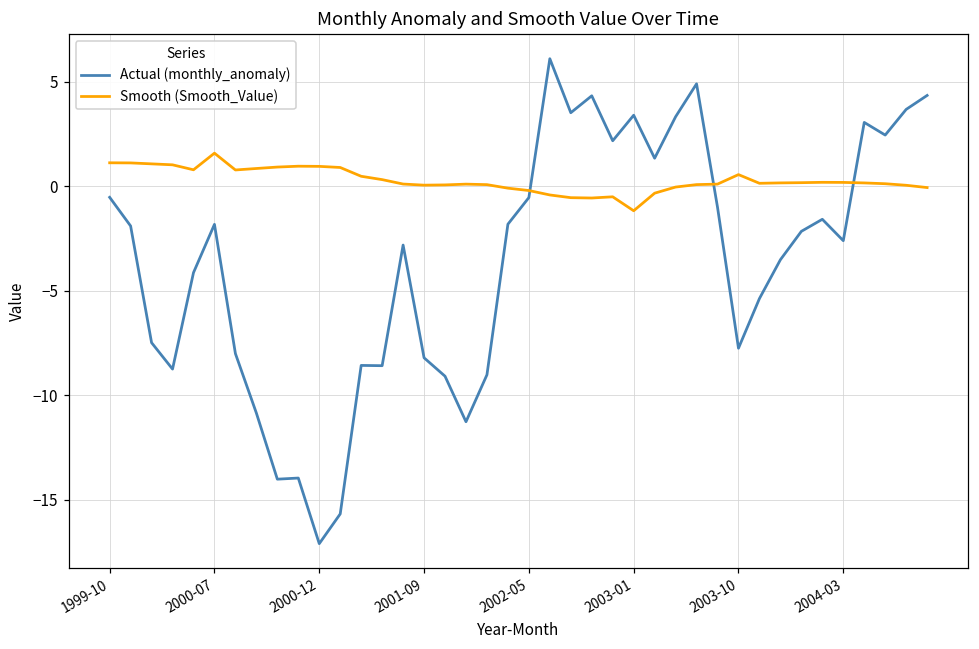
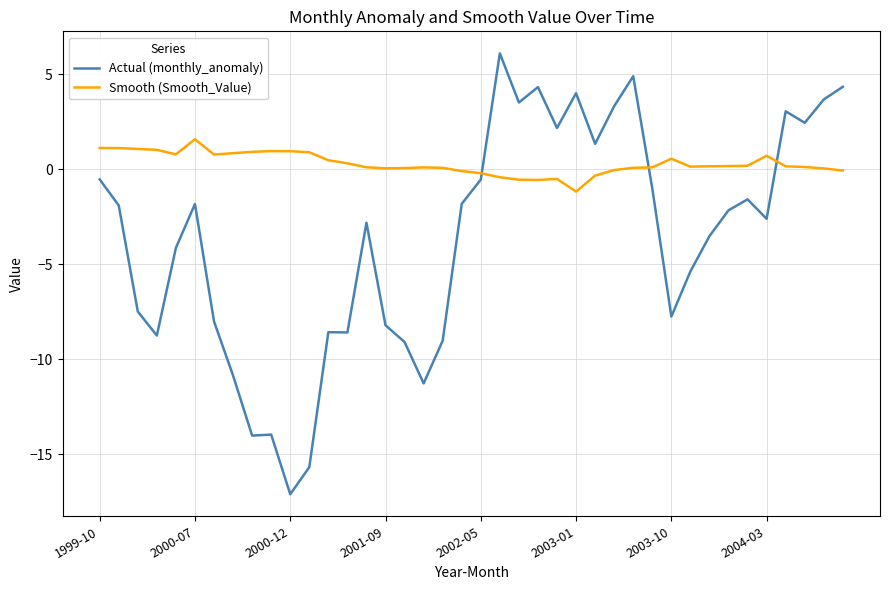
  {
    "Actual (monthly_anomaly)": {
      "1999-10": -0.5,
      "2000-07": -1.8,
      "2000-12": -17.1,
      "2001-09": -8.2,
      "2002-05": -0.5,
-     "2003-01": 3.4,
+     "2003-01": 4.0,
      "2003-10": -7.7,
      "2004-03": -2.6
    },
    "Smooth (Smooth_Value)": {
      "1999-10": 1.1,
      "2000-07": 1.6,
      "2000-12": 1.0,
      "2001-09": 0.1,
      "2002-05": -0.2,
      "2003-01": -1.2,
      "2003-10": 0.6,
-     "2004-03": 0.2
+     "2004-03": 0.7
    }
  }
